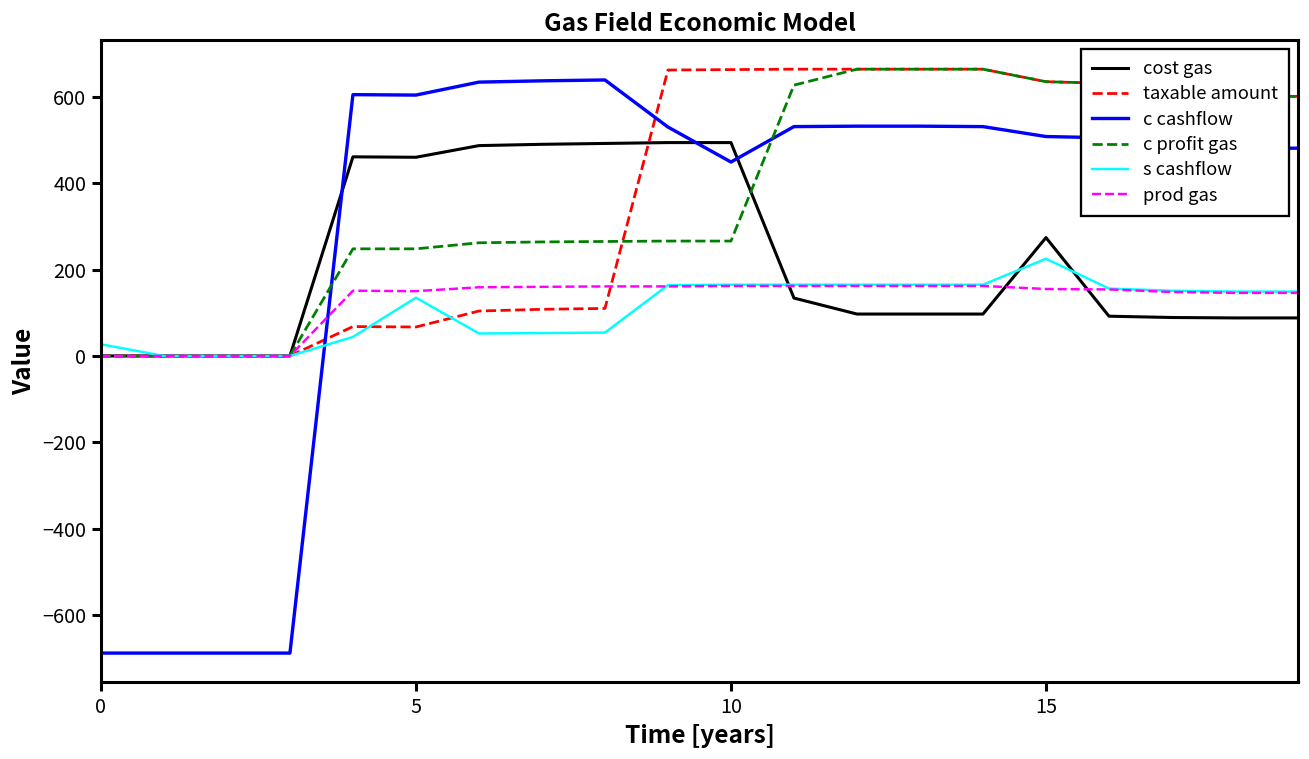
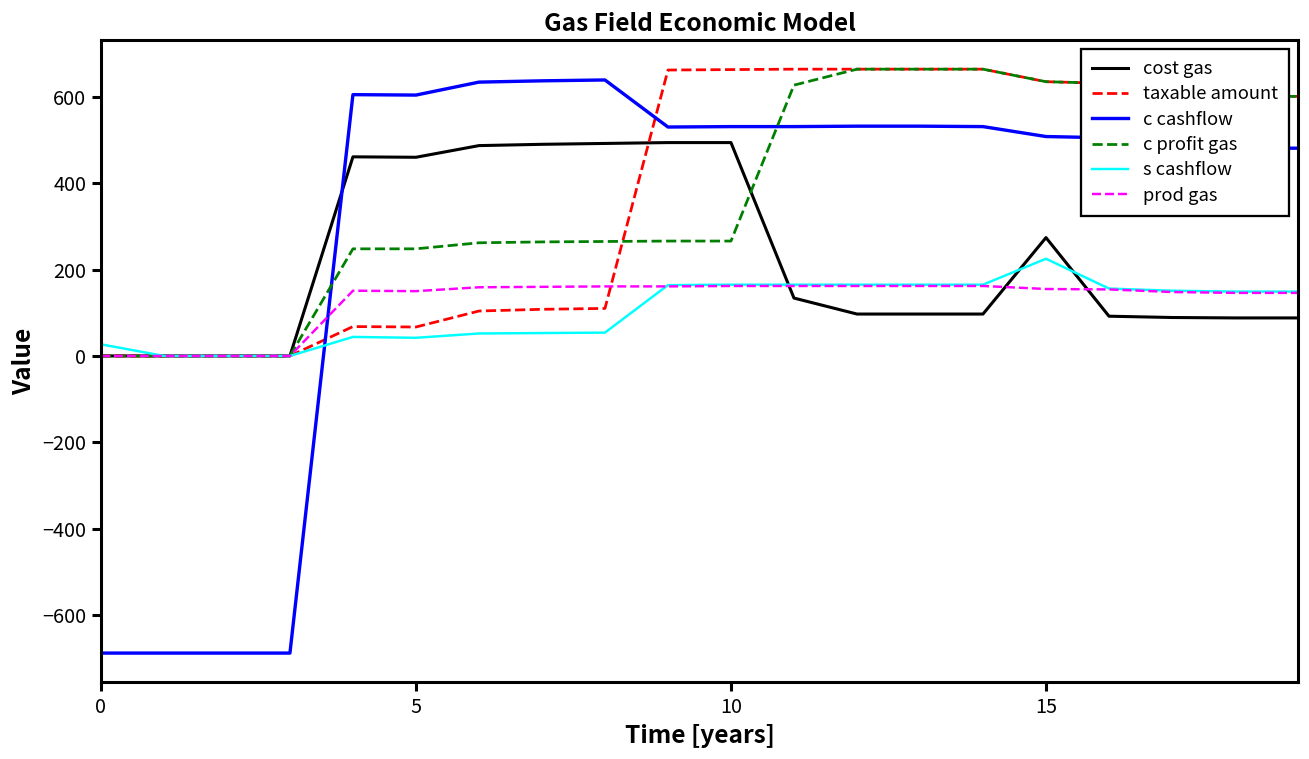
  {
    "cost gas": {
      "5": 460,
      "10": 490,
      "15": 270
    },
    "taxable amount": {
      "5": 70,
      "10": 660
    },
    "c cashflow": {
      "0": -690,
      "5": 600,
-     "10": 450,
+     "10": 530,
      "15": 510
    },
    "c profit gas": {
      "5": 250,
      "10": 270
    },
    "s cashflow": {
      "0": 30,
-     "5": 140,
+     "5": 40,
      "15": 230
    },
    "prod gas": {
      "5": 150,
      "15": 160
    }
  }
